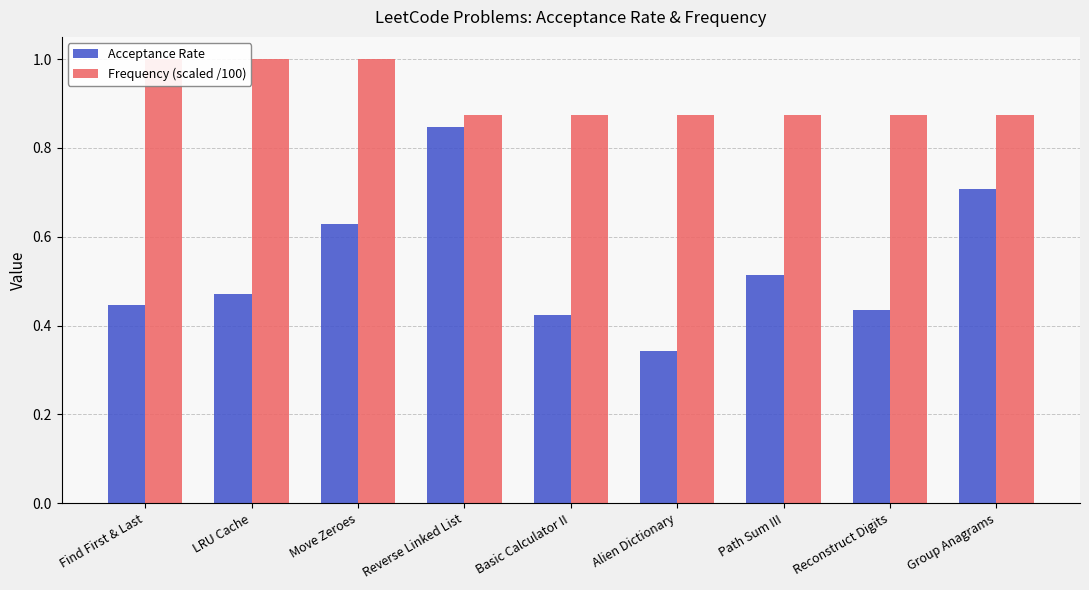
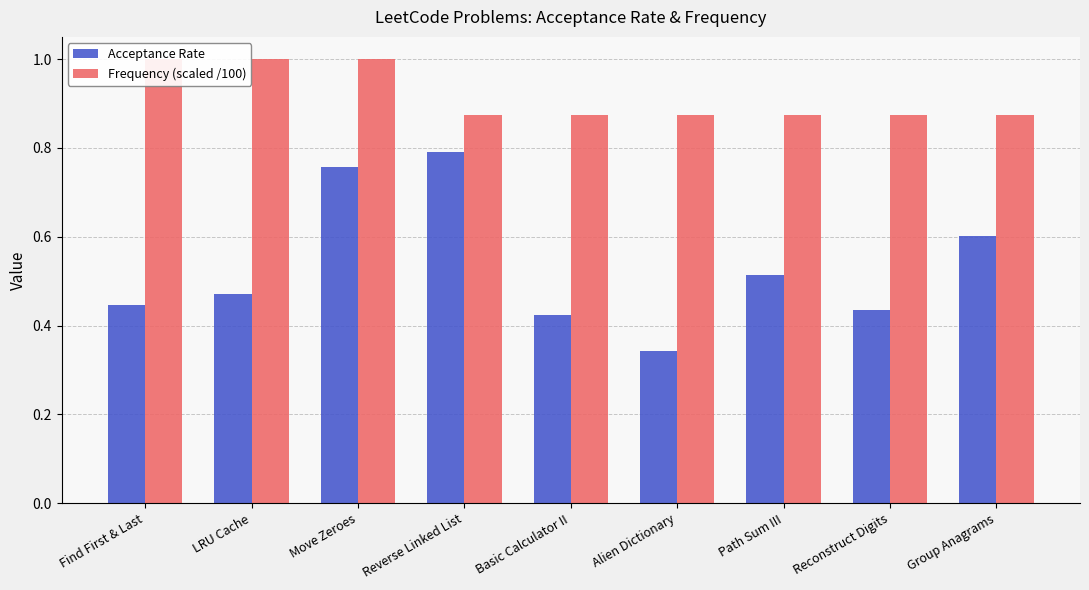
  {
    "Acceptance Rate": {
      "Find First & Last": 0.45,
      "LRU Cache": 0.47,
-     "Move Zeroes": 0.63,
-     "Reverse Linked List": 0.85,
+     "Move Zeroes": 0.76,
+     "Reverse Linked List": 0.79,
      "Basic Calculator II": 0.42,
      "Alien Dictionary": 0.34,
      "Path Sum III": 0.51,
      "Reconstruct Digits": 0.43,
-     "Group Anagrams": 0.71
+     "Group Anagrams": 0.60
    },
    "Frequency (scaled /100)": {
      "LRU Cache": 1.00,
      "Move Zeroes": 1.00,
      "Reverse Linked List": 0.87,
      "Basic Calculator II": 0.87,
      "Alien Dictionary": 0.87,
      "Path Sum III": 0.87,
      "Reconstruct Digits": 0.87,
      "Group Anagrams": 0.87
    }
  }
